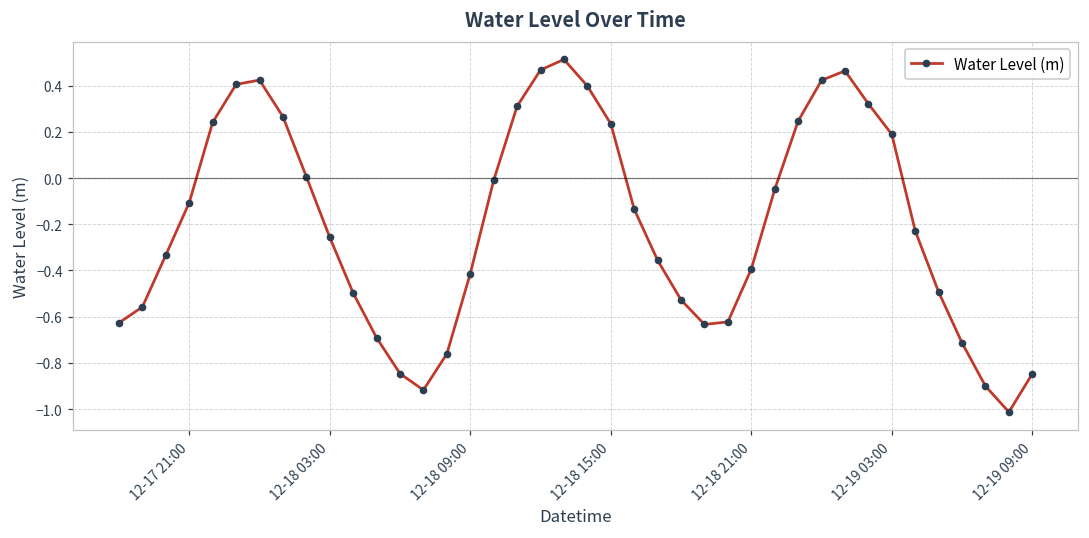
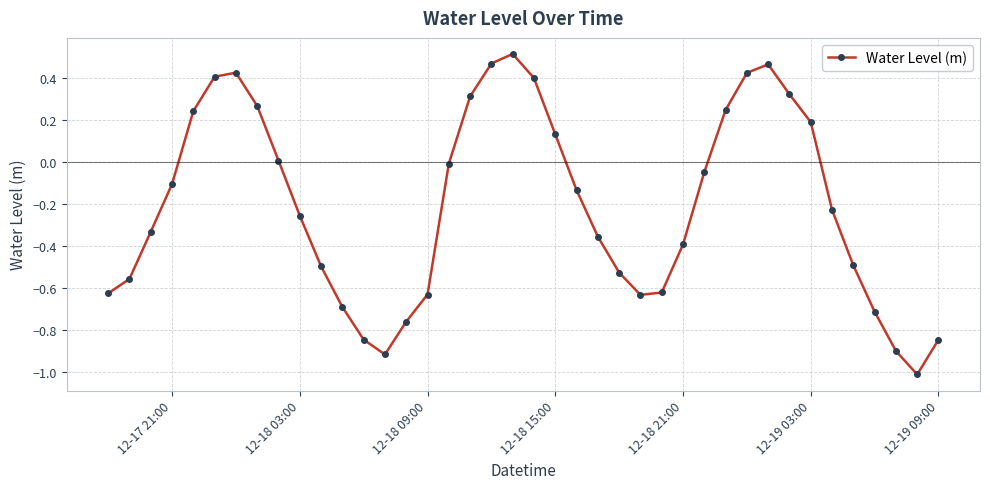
  {
    "12-17 21:00": -0.11,
    "12-18 03:00": -0.26,
-   "12-18 09:00": -0.41,
-   "12-18 15:00": 0.23,
+   "12-18 09:00": -0.63,
+   "12-18 15:00": 0.13,
    "12-18 21:00": -0.39,
    "12-19 03:00": 0.19,
    "12-19 09:00": -0.85
  }
